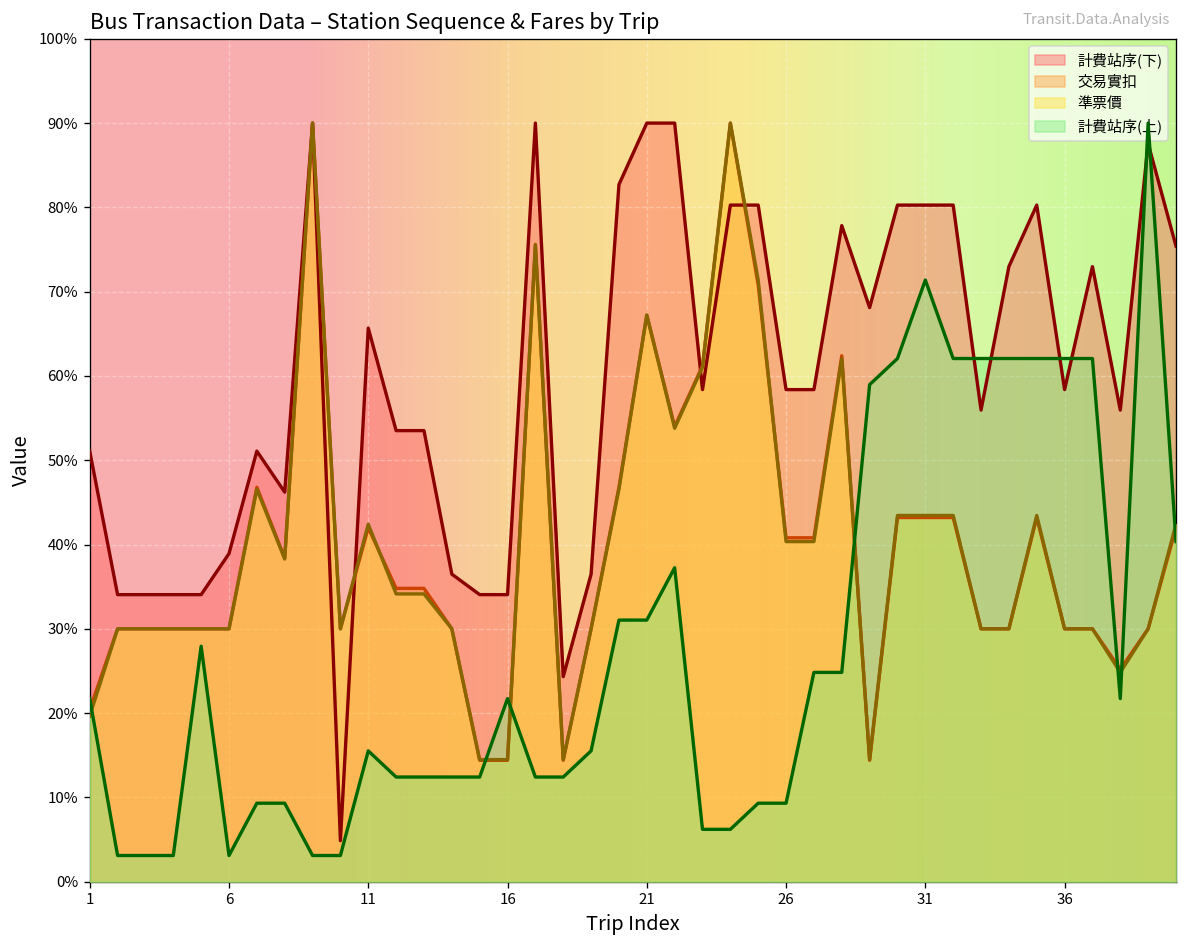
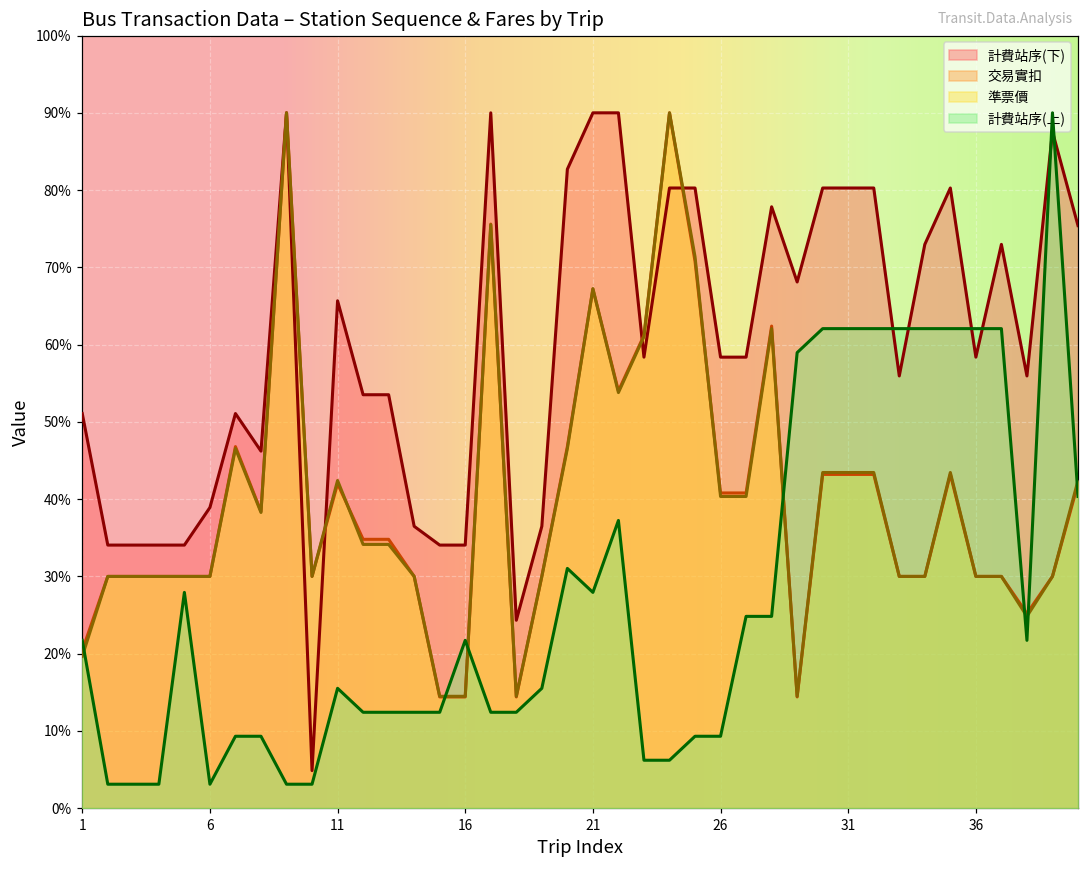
  {
    "計費站序(上)": {
      "1": "22%",
      "6": "3%",
      "11": "16%",
      "16": "22%",
-     "21": "31%",
+     "21": "28%",
      "26": "9%",
-     "31": "71%",
+     "31": "62%",
      "36": "62%"
    }
  }
